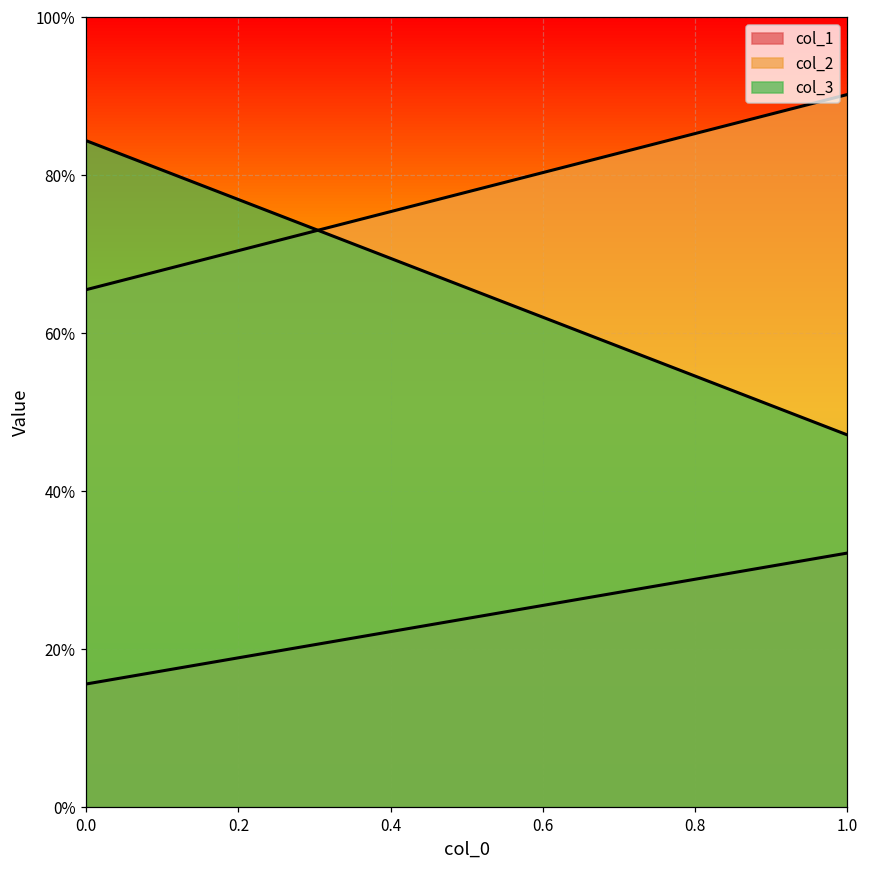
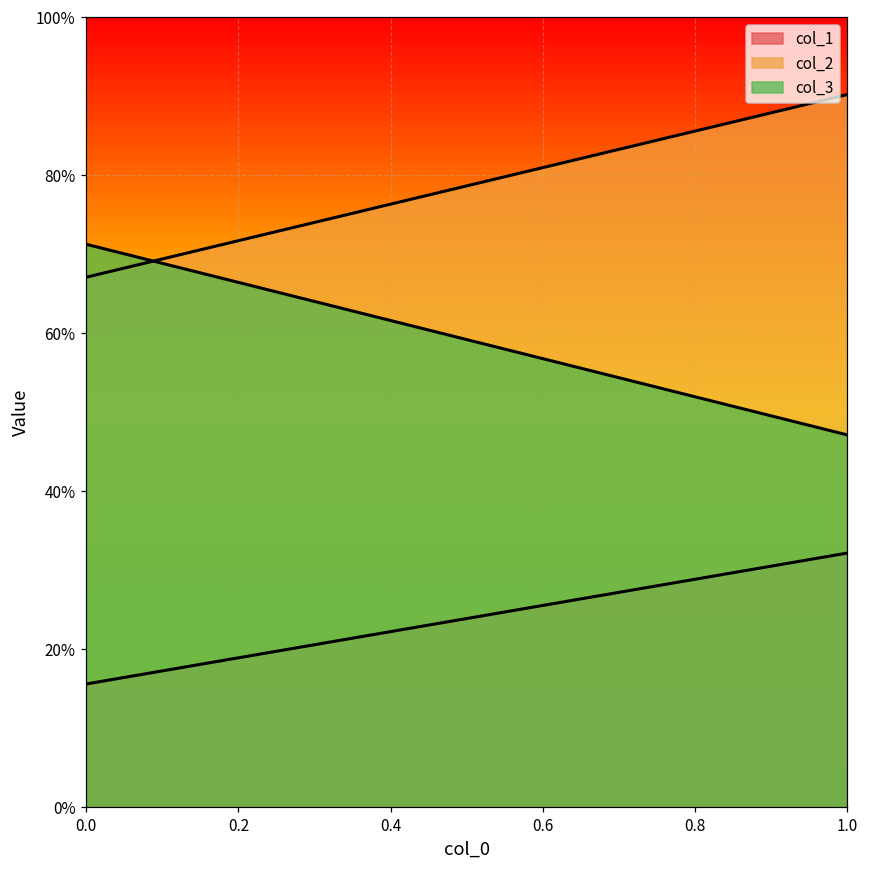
  {
    "col_1": {
      "0.0": "16%",
      "1.0": "32%"
    },
    "col_2": {
-     "0.0": "65%",
+     "0.0": "67%",
      "1.0": "90%"
    },
    "col_3": {
-     "0.0": "84%",
+     "0.0": "71%",
      "1.0": "47%"
    }
  }
